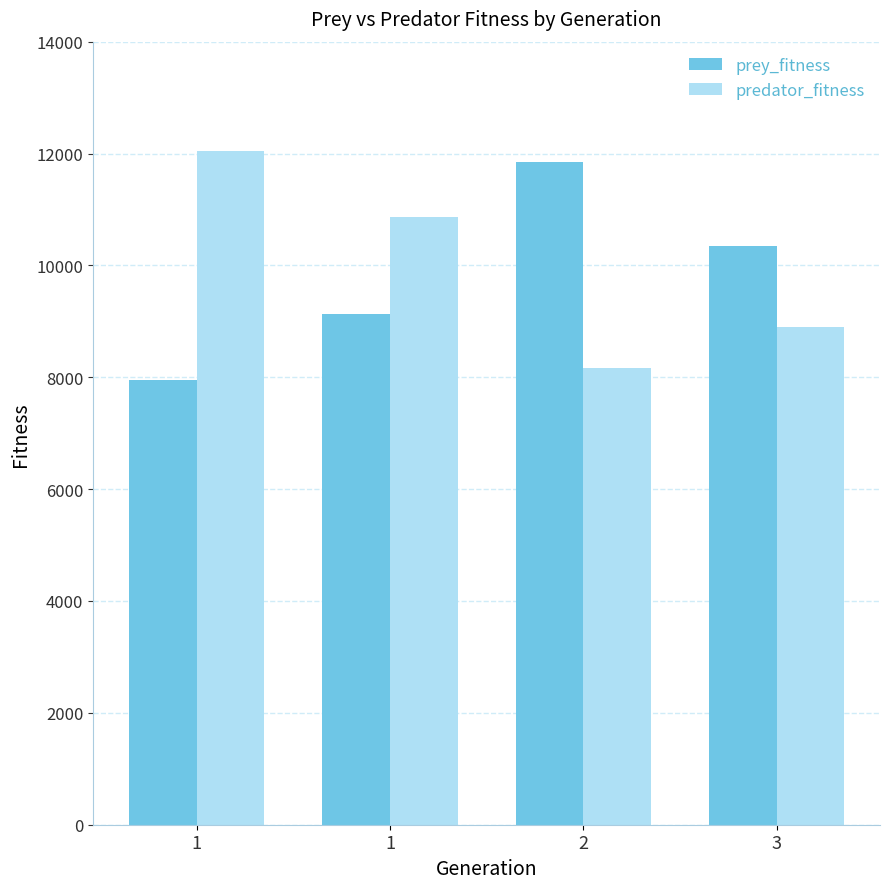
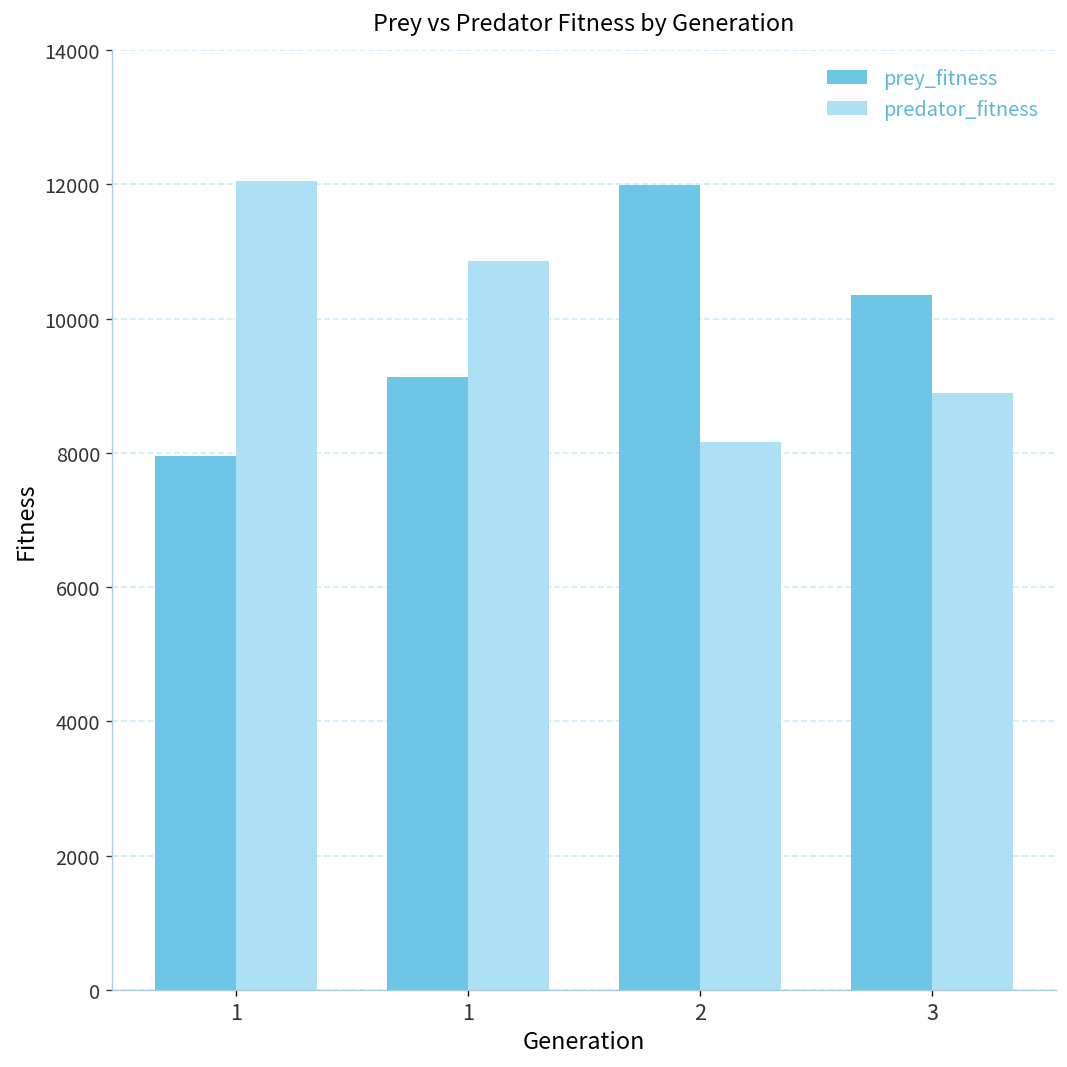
  {
    "prey_fitness": {
-     "2": 11800,
+     "2": 12000,
      "3": 10300
    },
    "predator_fitness": {
      "2": 8200,
      "3": 8900
    }
  }
